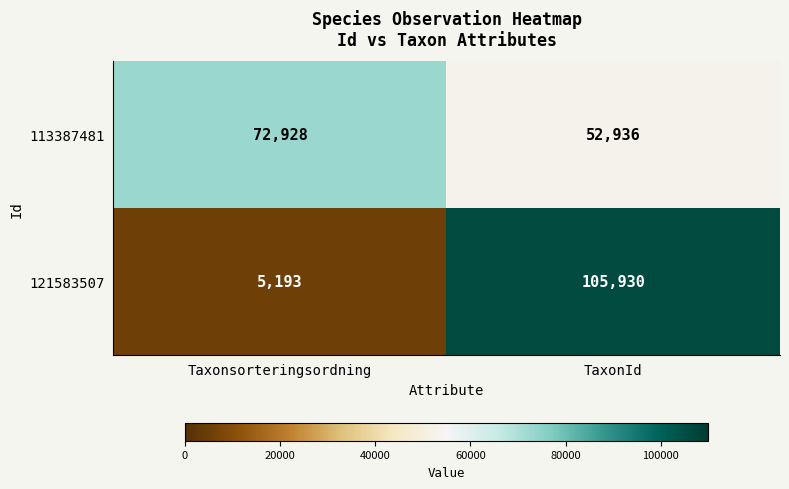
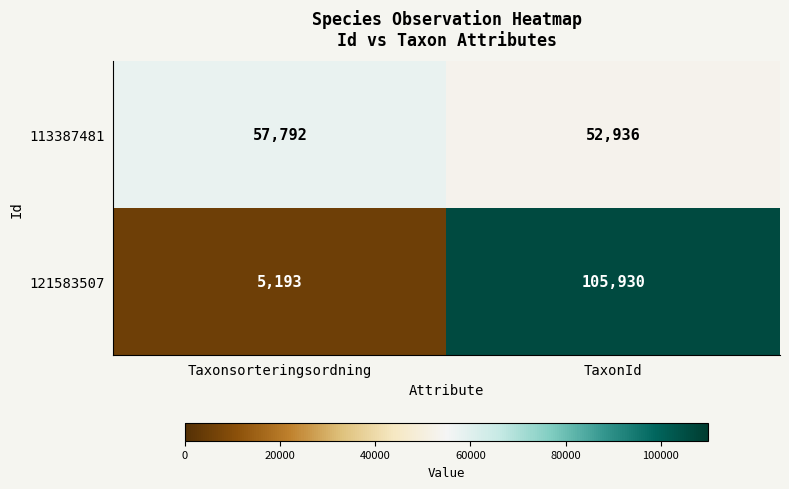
  {
    "113387481": {
-     "Taxonsorteringsordning": "72,928",
+     "Taxonsorteringsordning": "57,792",
      "TaxonId": "52,936"
    },
    "121583507": {
      "Taxonsorteringsordning": "5,193",
      "TaxonId": "105,930"
    }
  }
